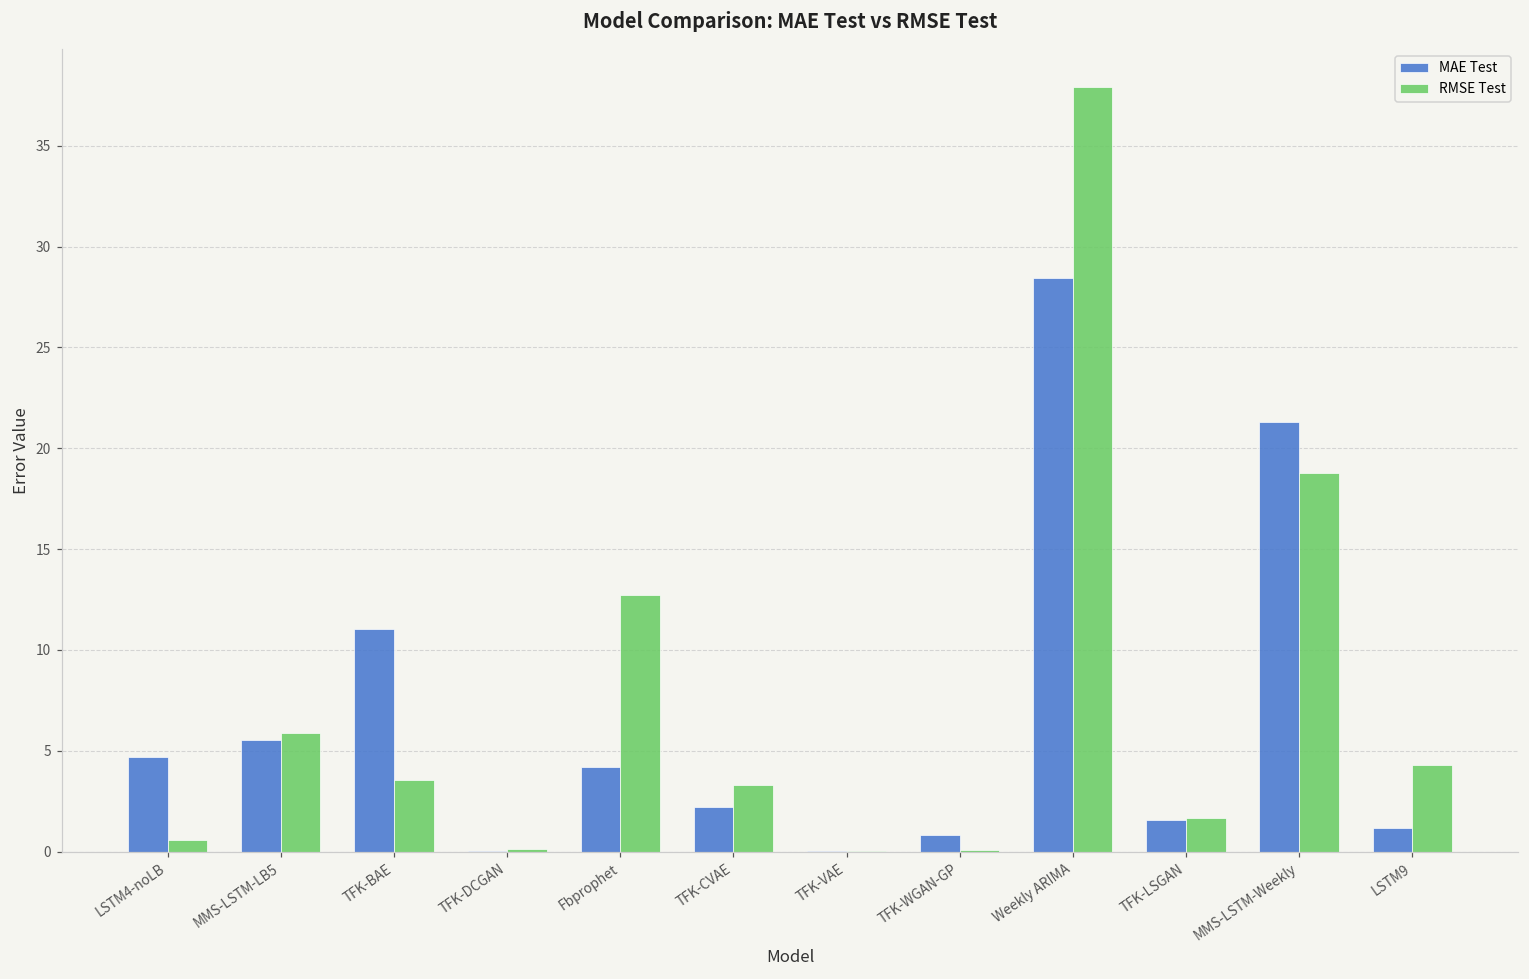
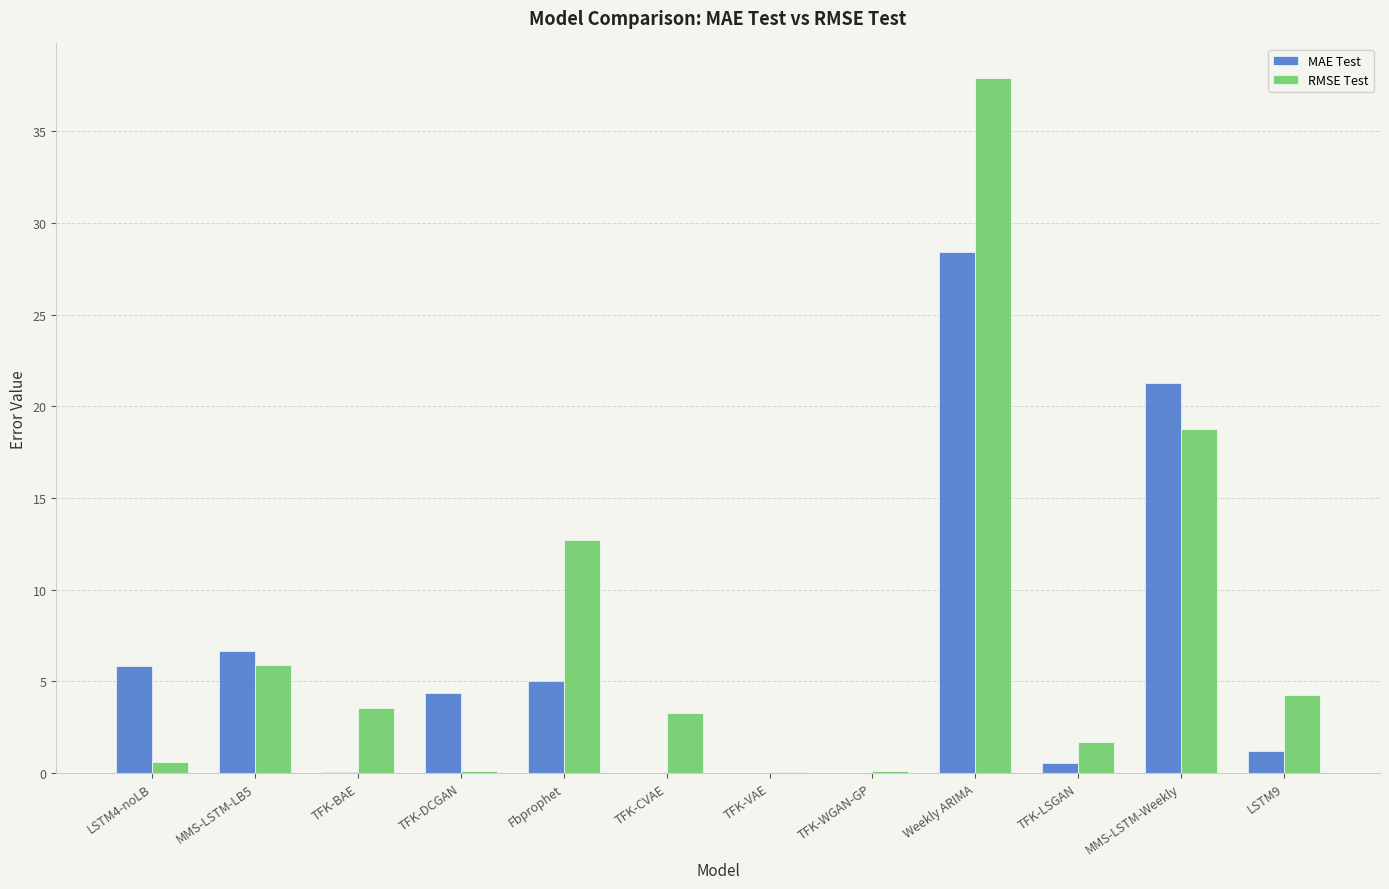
  {
    "MAE Test": {
-     "LSTM4-noLB": 4.7,
-     "MMS-LSTM-LB5": 5.5,
-     "TFK-BAE": 11.0,
-     "TFK-DCGAN": 0.0,
-     "Fbprophet": 4.2,
-     "TFK-CVAE": 2.2,
-     "TFK-WGAN-GP": 0.8,
+     "LSTM4-noLB": 5.8,
+     "MMS-LSTM-LB5": 6.7,
+     "TFK-BAE": 0.1,
+     "TFK-DCGAN": 4.4,
+     "Fbprophet": 5.0,
+     "TFK-CVAE": 0.0,
+     "TFK-WGAN-GP": 0.0,
      "Weekly ARIMA": 28.4,
-     "TFK-LSGAN": 1.6,
+     "TFK-LSGAN": 0.5,
      "MMS-LSTM-Weekly": 21.3,
      "LSTM9": 1.2
    },
    "RMSE Test": {
      "LSTM4-noLB": 0.6,
      "MMS-LSTM-LB5": 5.9,
      "TFK-BAE": 3.6,
      "Fbprophet": 12.7,
      "TFK-CVAE": 3.3,
      "Weekly ARIMA": 37.9,
      "TFK-LSGAN": 1.7,
      "MMS-LSTM-Weekly": 18.7,
      "LSTM9": 4.3
    }
  }
